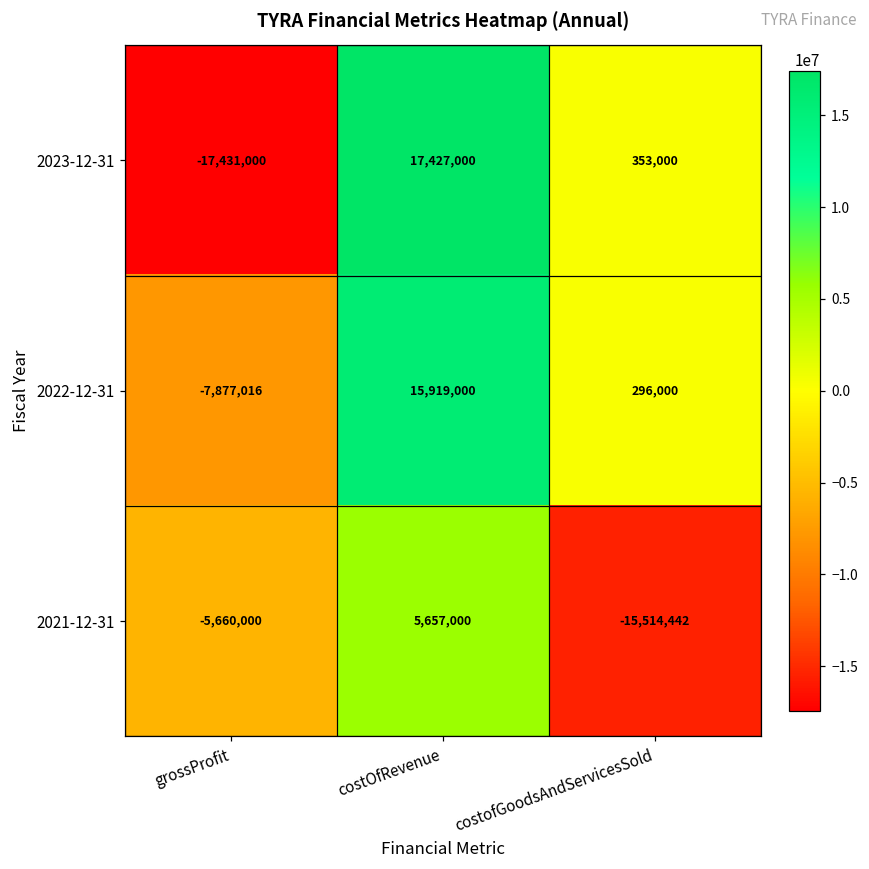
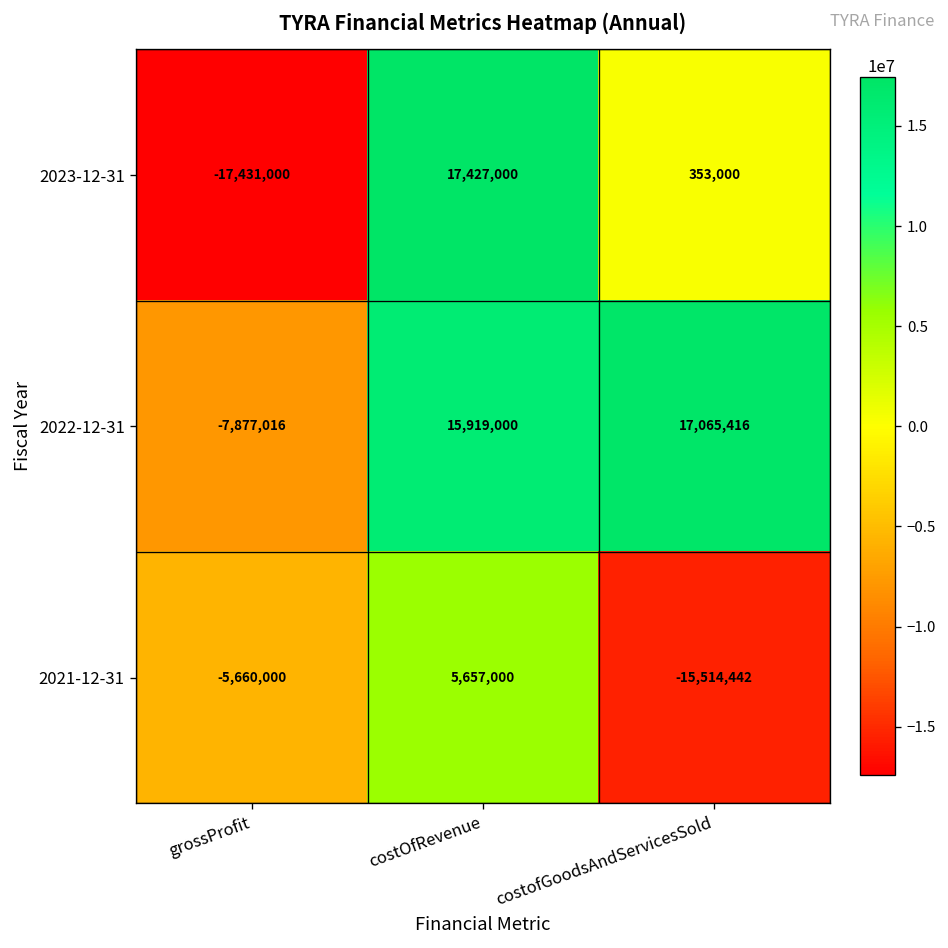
  {
    "2023-12-31": {
      "grossProfit": "-17,431,000",
      "costOfRevenue": "17,427,000",
      "costofGoodsAndServicesSold": "353,000"
    },
    "2022-12-31": {
      "grossProfit": "-7,877,016",
      "costOfRevenue": "15,919,000",
-     "costofGoodsAndServicesSold": "296,000"
+     "costofGoodsAndServicesSold": "17,065,416"
    },
    "2021-12-31": {
      "grossProfit": "-5,660,000",
      "costOfRevenue": "5,657,000",
      "costofGoodsAndServicesSold": "-15,514,442"
    }
  }
